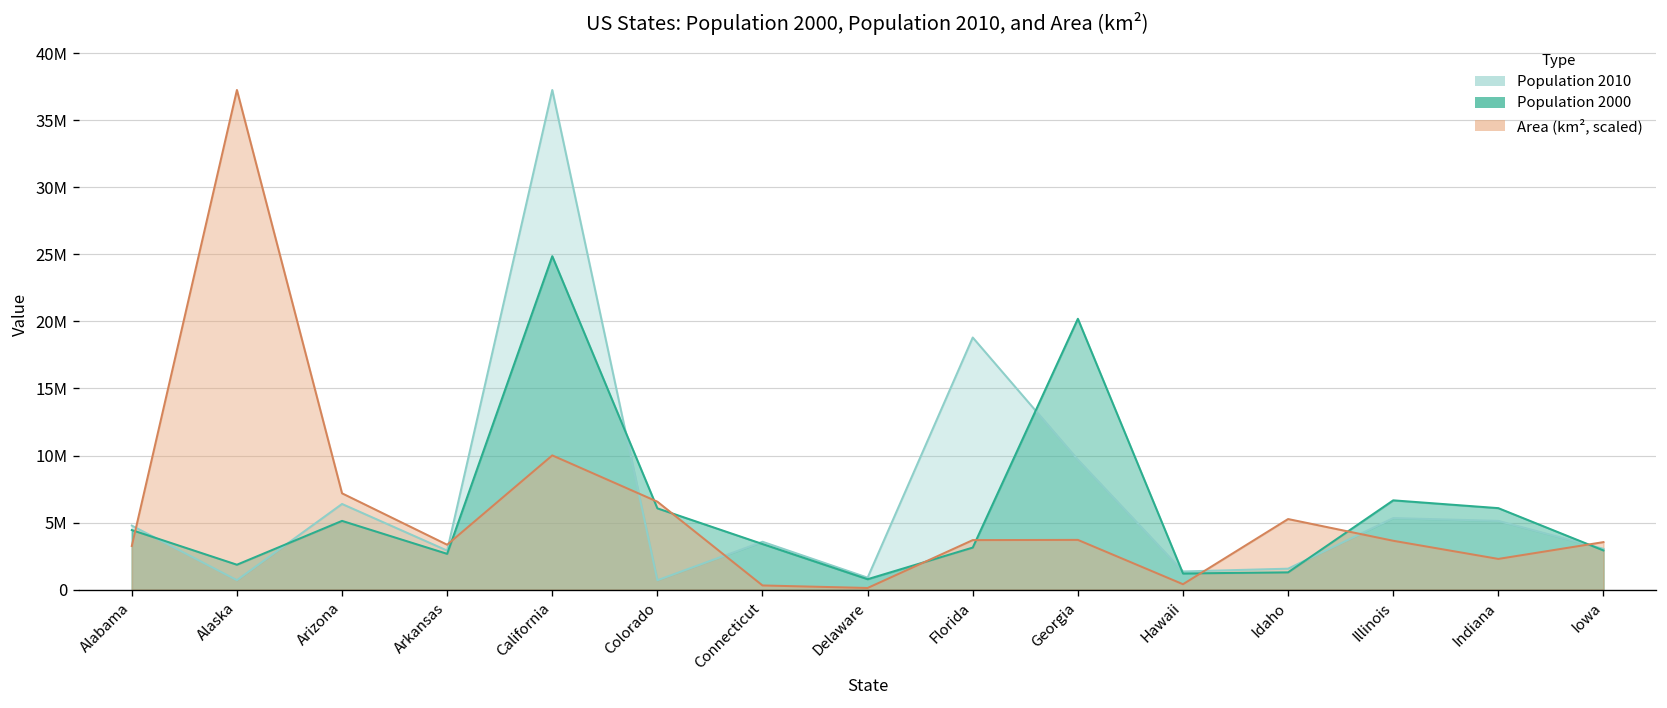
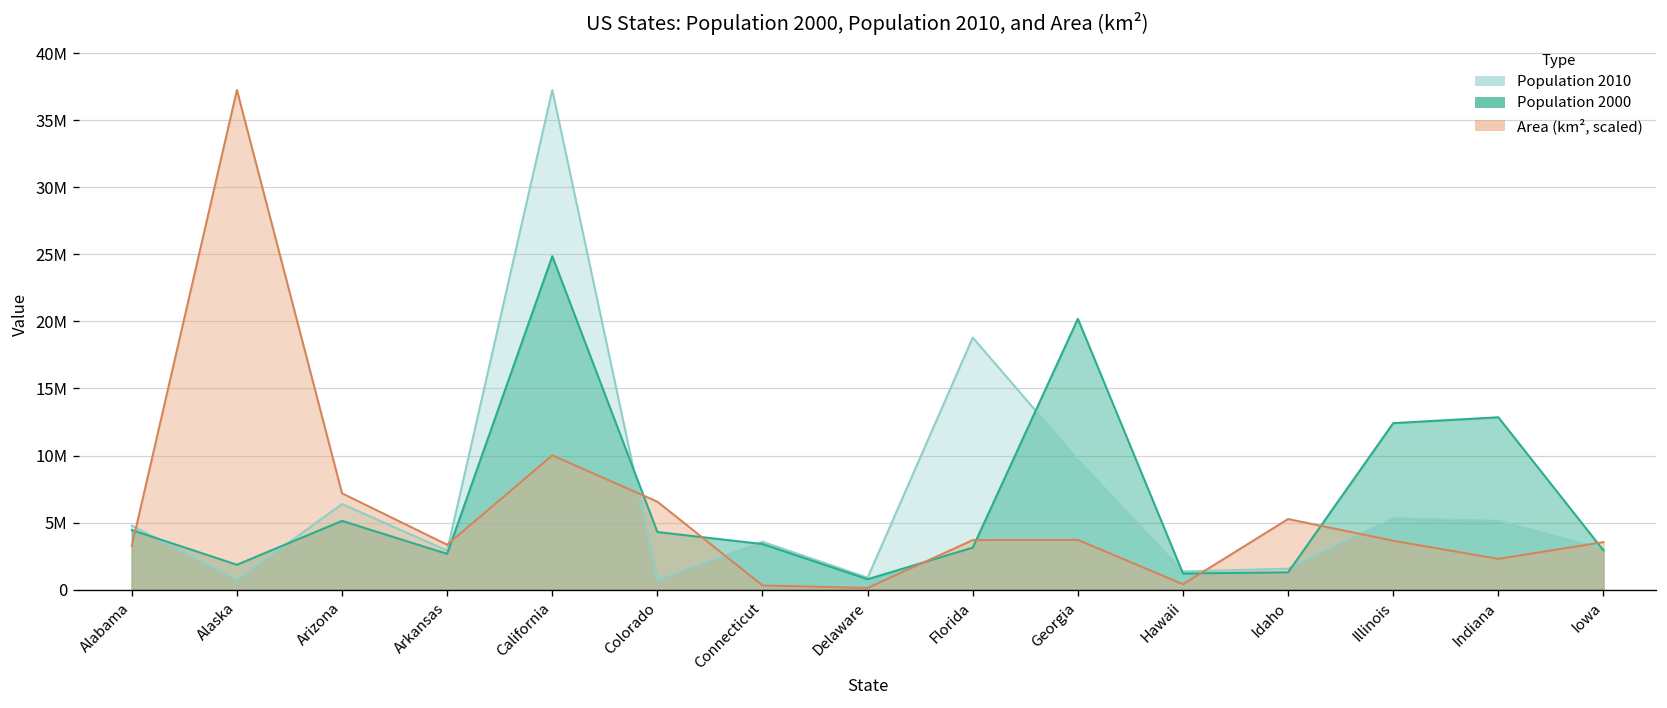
  {
    "Population 2010": {
      "Alabama": 4800000,
      "Alaska": 700000,
      "Arizona": 6400000,
      "Arkansas": 2900000,
      "California": 37300000,
      "Colorado": 700000,
      "Florida": 18800000,
      "Georgia": 9700000,
      "Idaho": 1600000,
      "Illinois": 5300000,
      "Indiana": 5100000
    },
    "Population 2000": {
      "Alabama": 4400000,
      "Alaska": 1900000,
      "Arizona": 5100000,
      "Arkansas": 2700000,
      "California": 24900000,
-     "Colorado": 6100000,
+     "Colorado": 4300000,
      "Florida": 3100000,
      "Georgia": 20200000,
      "Idaho": 1300000,
-     "Illinois": 6700000,
-     "Indiana": 6100000
+     "Illinois": 12400000,
+     "Indiana": 12900000
    }
  }
